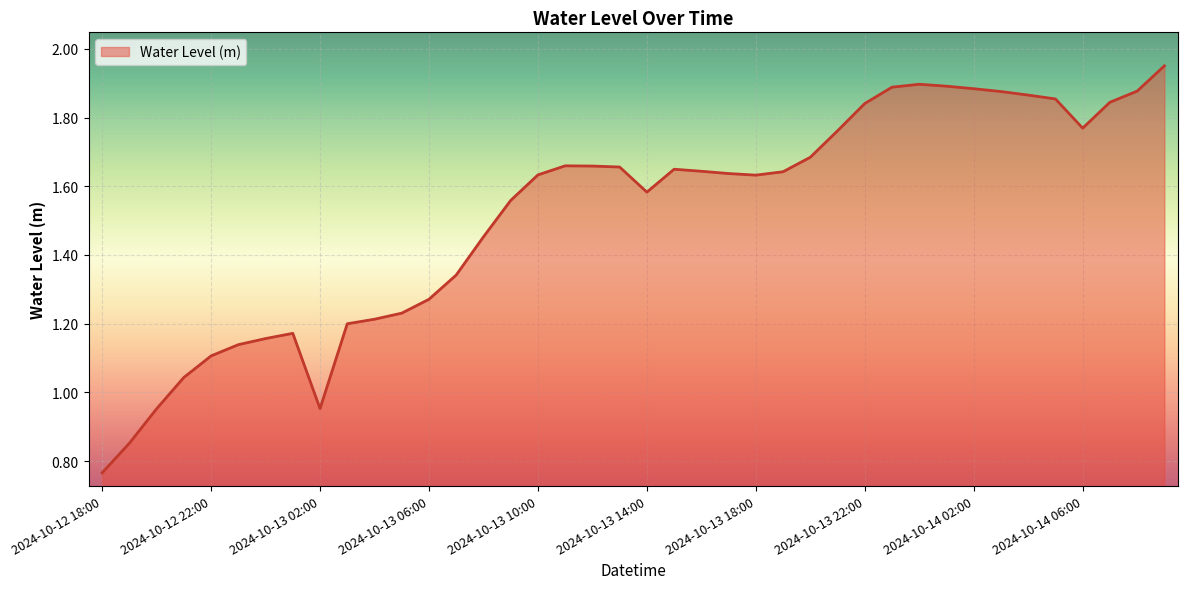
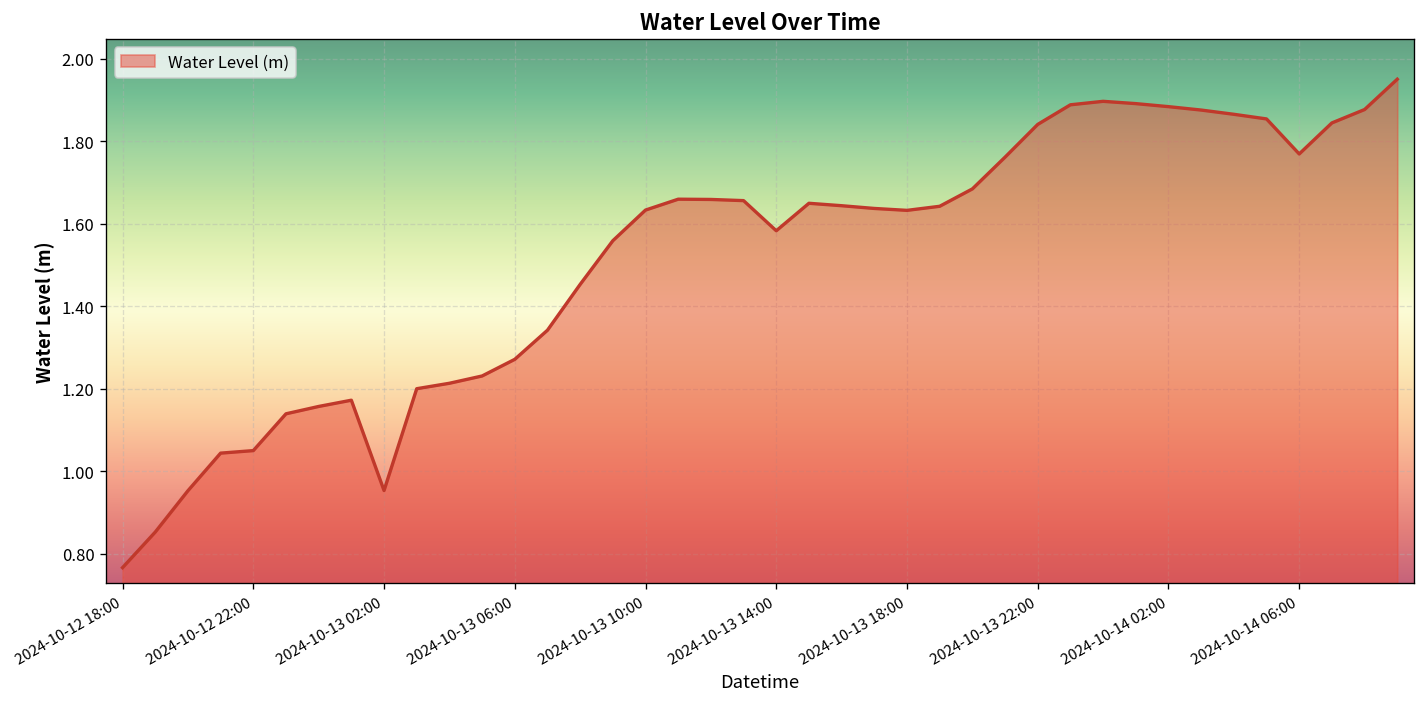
  {
    "2024-10-12 18:00": 0.77,
-   "2024-10-12 22:00": 1.11,
+   "2024-10-12 22:00": 1.05,
    "2024-10-13 02:00": 0.95,
    "2024-10-13 06:00": 1.27,
    "2024-10-13 10:00": 1.63,
    "2024-10-13 14:00": 1.58,
    "2024-10-13 18:00": 1.63,
    "2024-10-13 22:00": 1.84,
    "2024-10-14 02:00": 1.88,
    "2024-10-14 06:00": 1.77
  }
